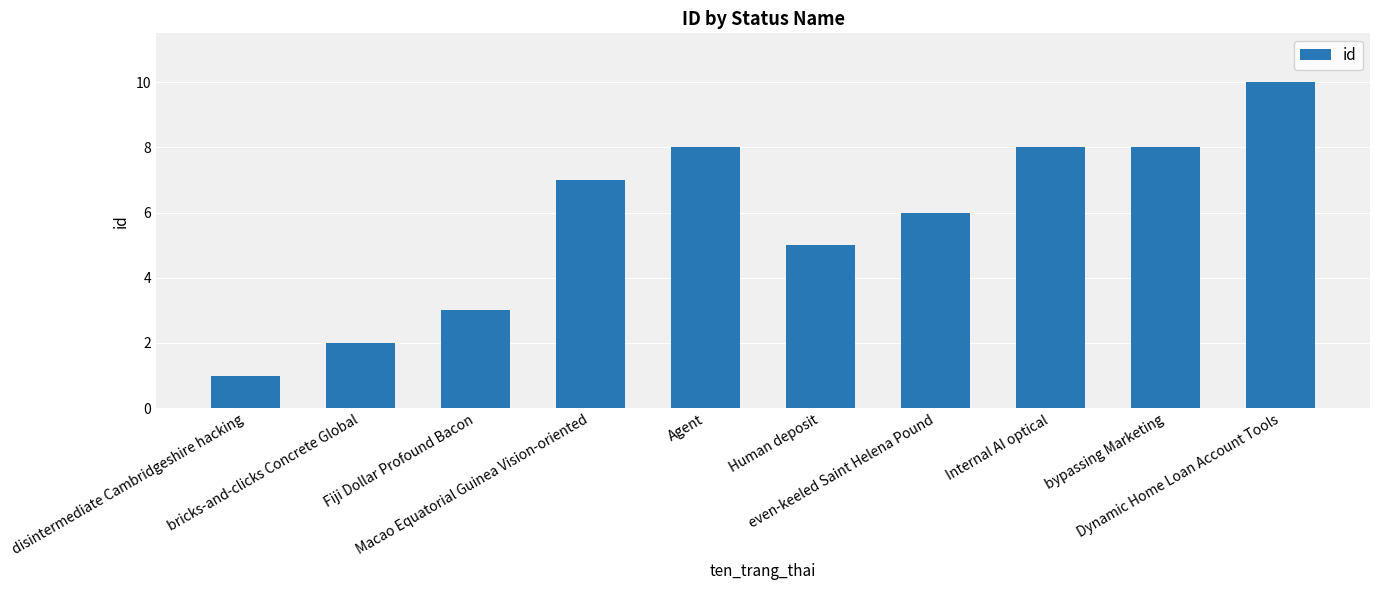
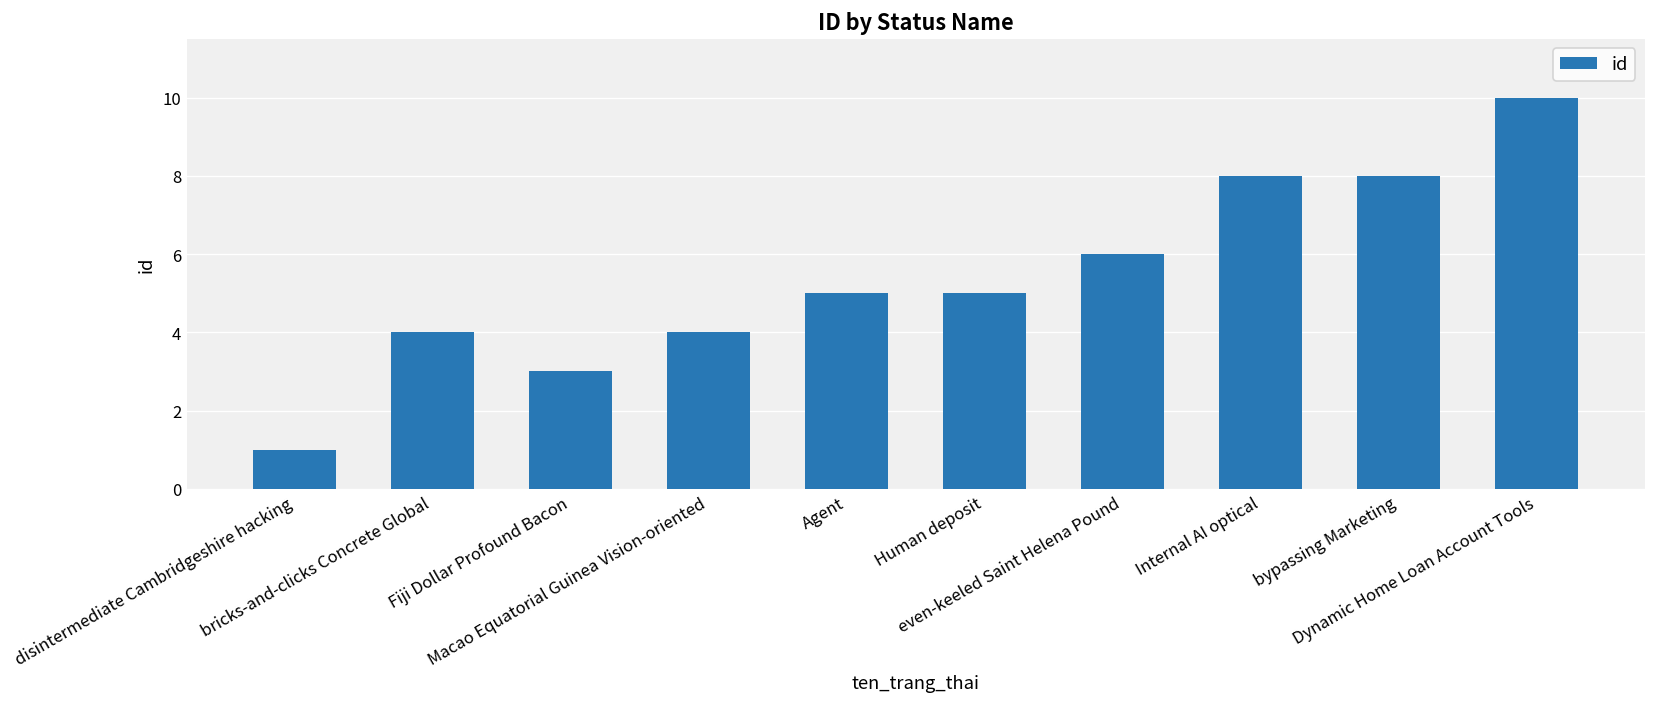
  {
    "disintermediate Cambridgeshire hacking": 1,
-   "bricks-and-clicks Concrete Global": 2,
+   "bricks-and-clicks Concrete Global": 4,
    "Fiji Dollar Profound Bacon": 3,
-   "Macao Equatorial Guinea Vision-oriented": 7,
-   "Agent": 8,
+   "Macao Equatorial Guinea Vision-oriented": 4,
+   "Agent": 5,
    "Human deposit": 5,
    "even-keeled Saint Helena Pound": 6,
    "Internal AI optical": 8,
    "bypassing Marketing": 8,
    "Dynamic Home Loan Account Tools": 10
  }
